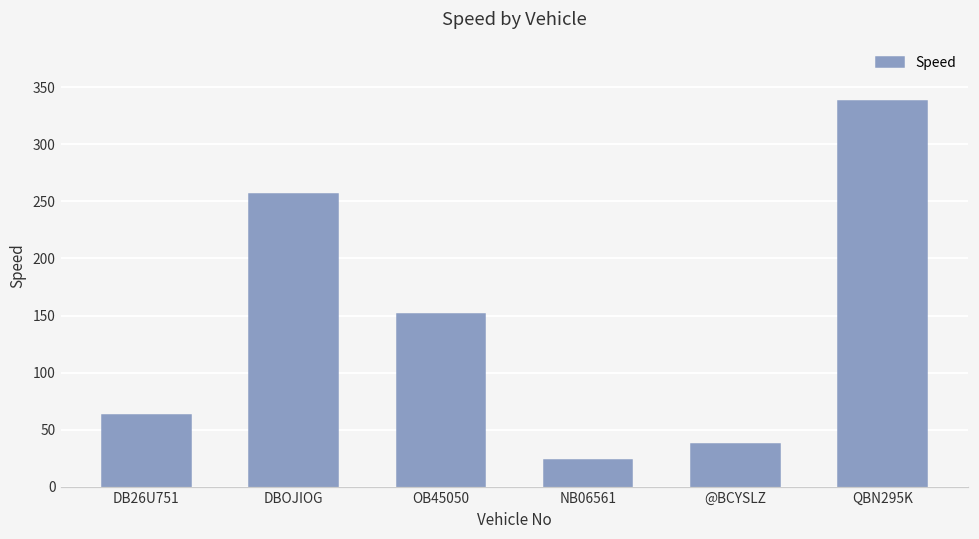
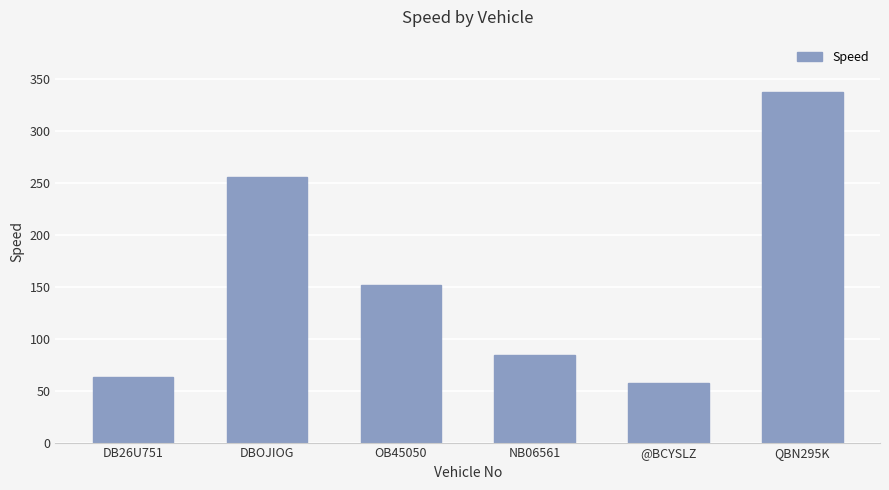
  {
    "DB26U751": 63,
    "DBOJIOG": 256,
    "OB45050": 152,
-   "NB06561": 23,
-   "@BCYSLZ": 38,
+   "NB06561": 84,
+   "@BCYSLZ": 58,
    "QBN295K": 338
  }
